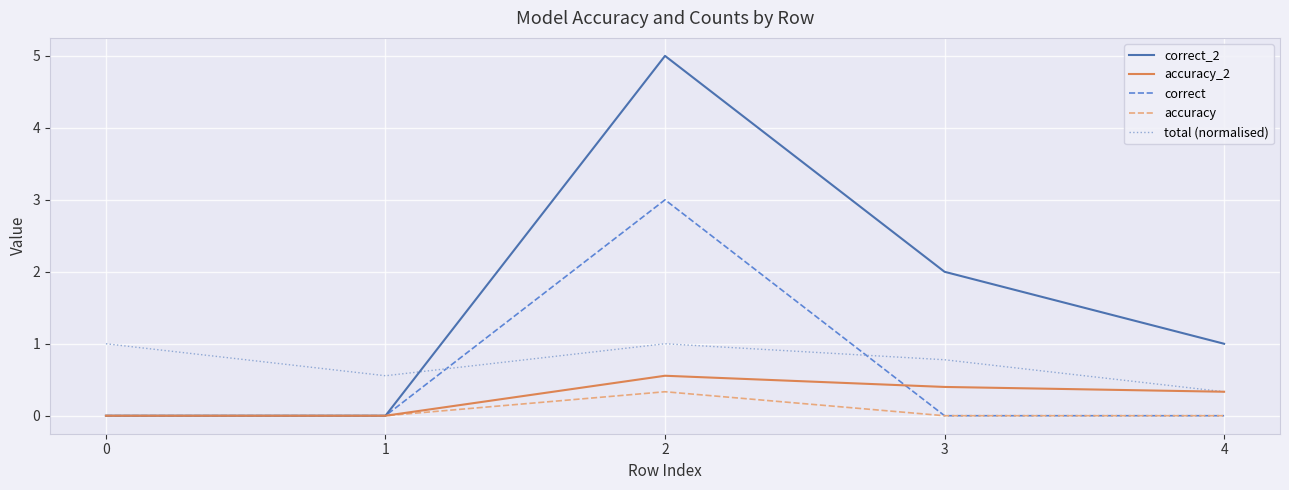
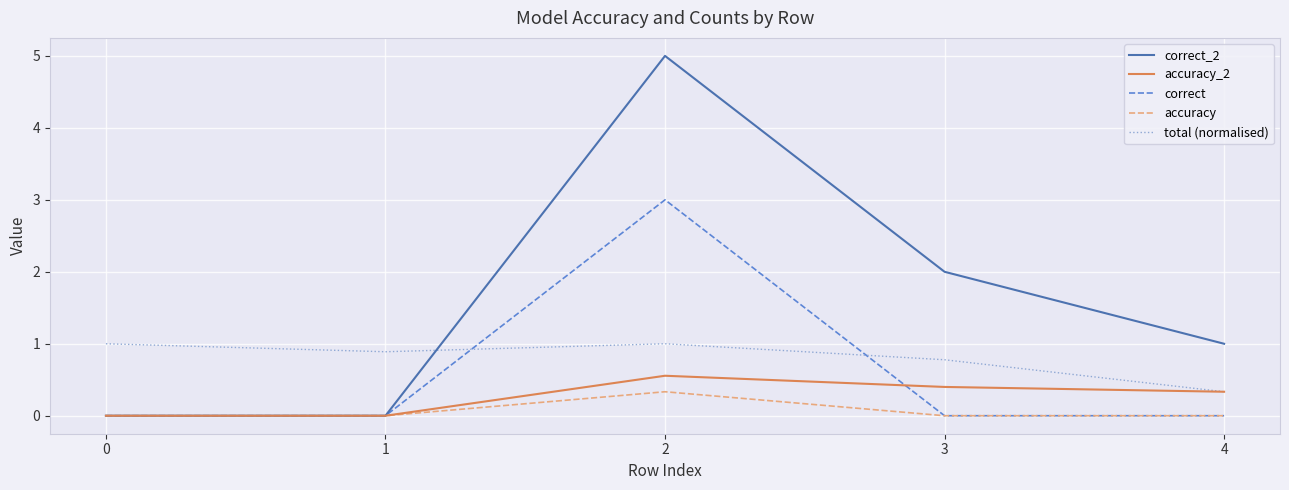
  {
    "total (normalised)": {
      "0": 1.0,
-     "1": 0.6,
+     "1": 0.9,
      "2": 1.0,
      "3": 0.8
    }
  }
